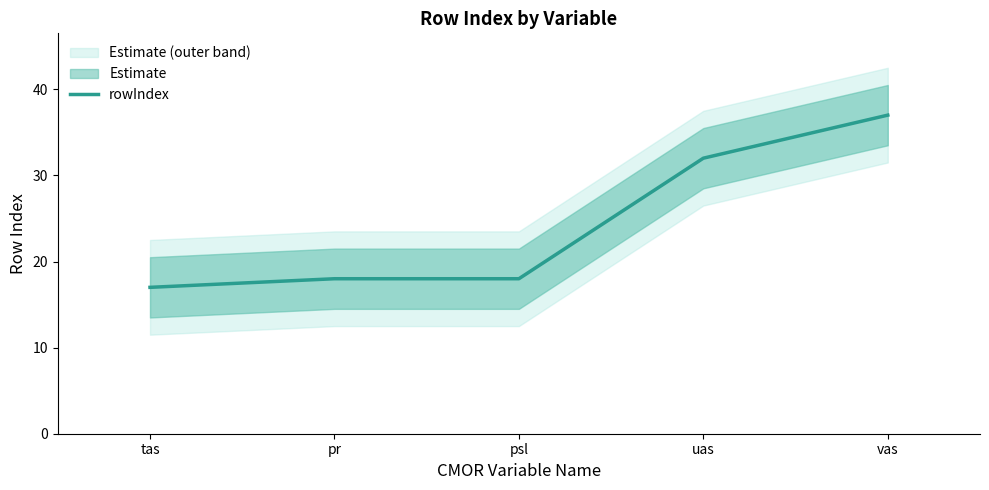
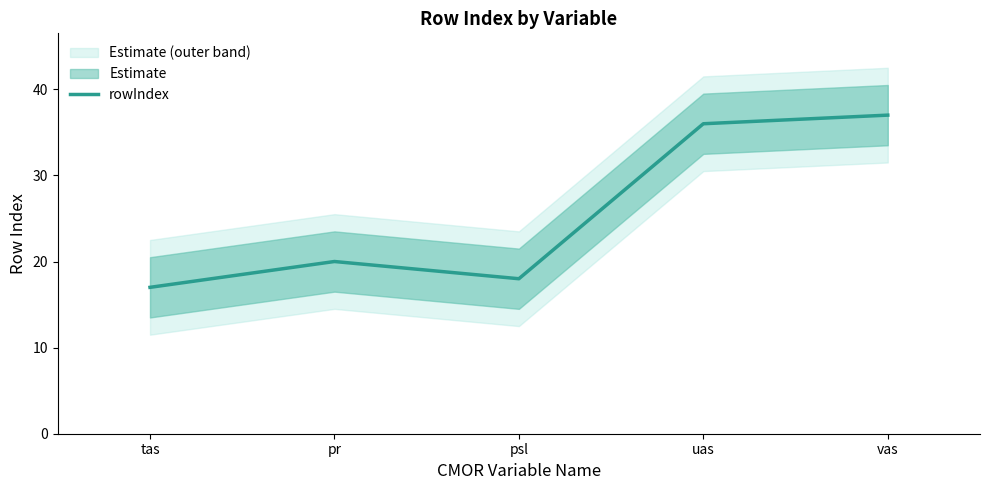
  {
    "rowIndex": {
      "tas": 17,
-     "pr": 18,
+     "pr": 20,
      "psl": 18,
-     "uas": 32,
+     "uas": 36,
      "vas": 37
    }
  }
